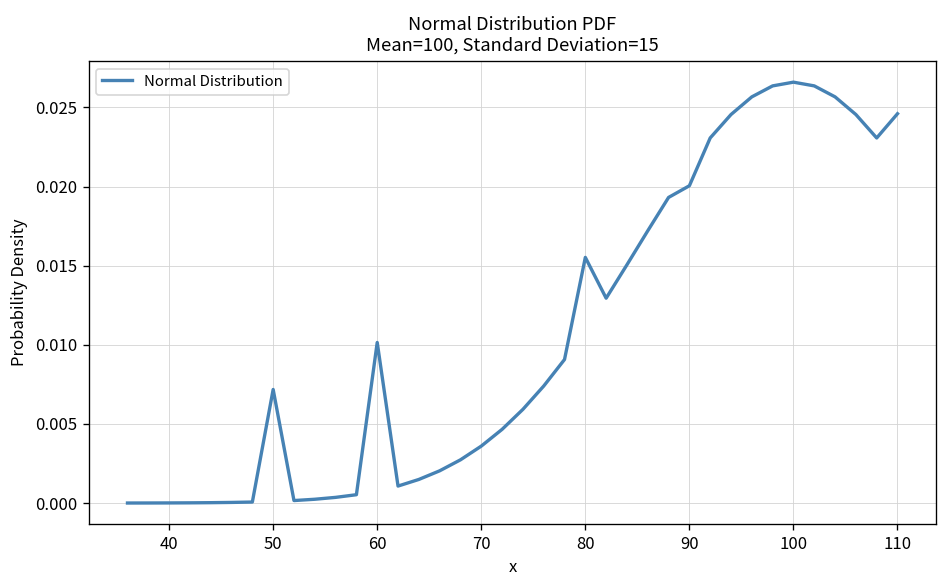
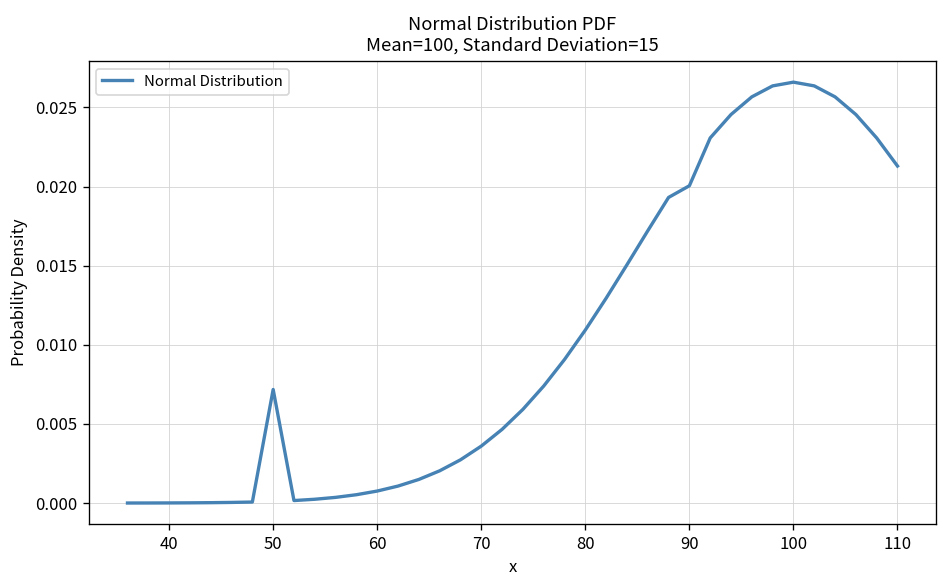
  {
    "40": 0.0000,
    "50": 0.0072,
-   "60": 0.0101,
+   "60": 0.0008,
    "70": 0.0036,
-   "80": 0.0155,
+   "80": 0.0109,
    "90": 0.0201,
    "100": 0.0266,
-   "110": 0.0246
+   "110": 0.0213
  }
